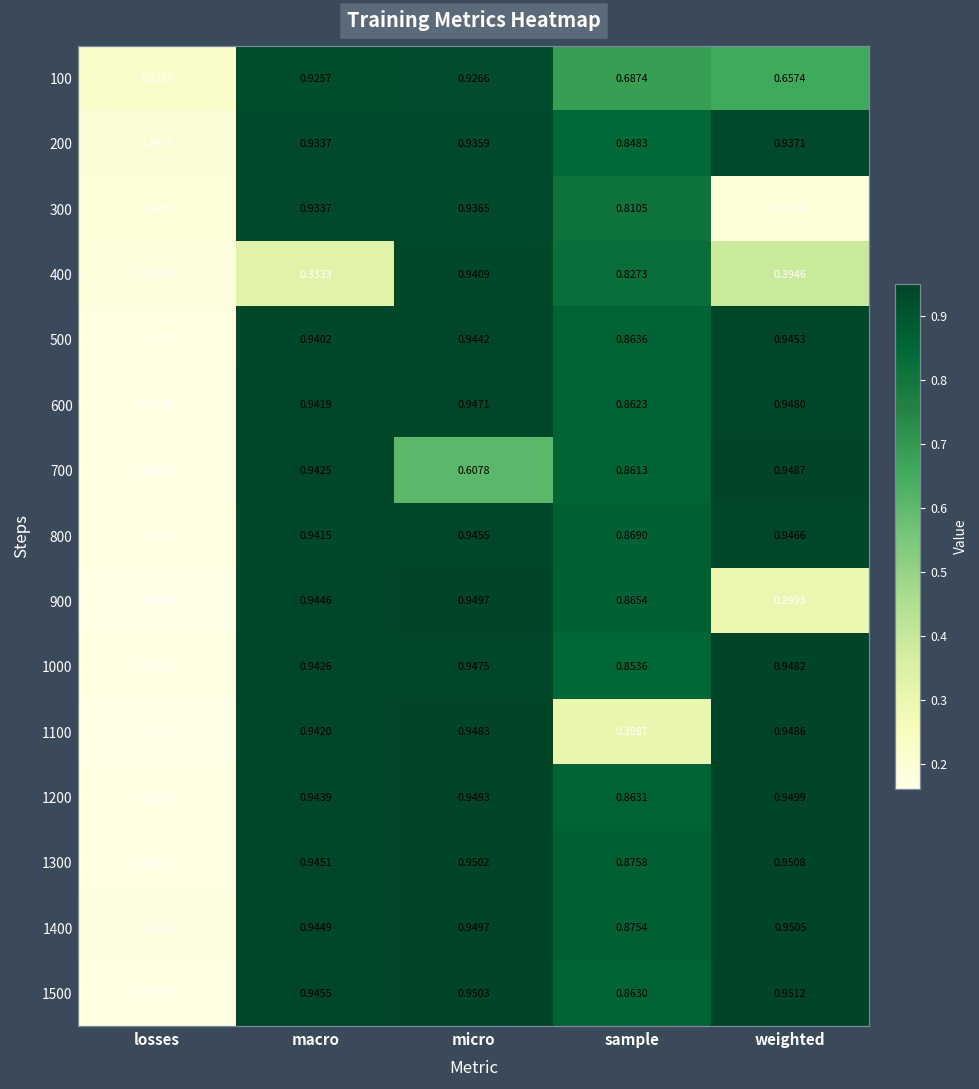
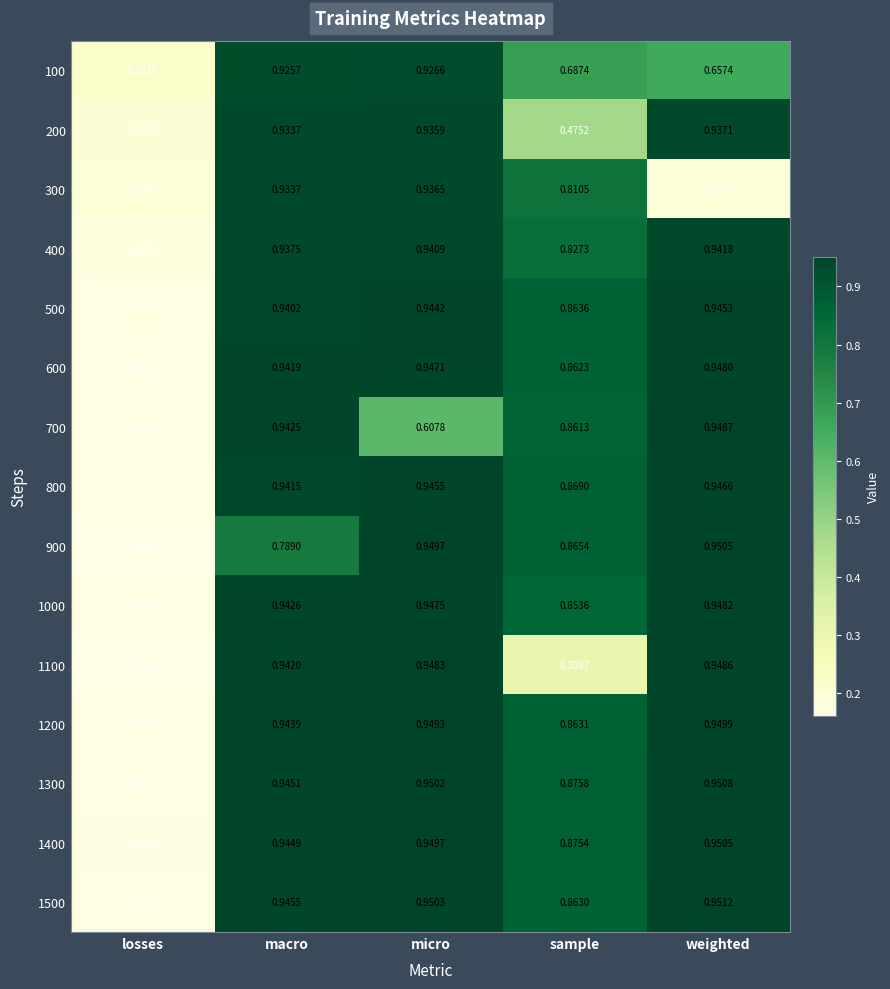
  {
    "100": {
      "losses": 0.2215,
      "macro": 0.9257,
      "micro": 0.9266,
      "sample": 0.6874,
      "weighted": 0.6574
    },
    "200": {
      "macro": 0.9337,
      "micro": 0.9359,
-     "sample": 0.8483,
+     "sample": 0.4752,
      "weighted": 0.9371
    },
    "300": {
      "macro": 0.9337,
      "micro": 0.9365,
      "sample": 0.8105
    },
    "400": {
-     "macro": 0.3333,
+     "macro": 0.9375,
      "micro": 0.9409,
      "sample": 0.8273,
-     "weighted": 0.3946
+     "weighted": 0.9418
    },
    "500": {
      "macro": 0.9402,
      "micro": 0.9442,
      "sample": 0.8636,
      "weighted": 0.9453
    },
    "600": {
      "macro": 0.9419,
      "micro": 0.9471,
      "sample": 0.8623,
      "weighted": 0.9480
    },
    "700": {
      "macro": 0.9425,
      "micro": 0.6078,
      "sample": 0.8613,
      "weighted": 0.9487
    },
    "800": {
      "macro": 0.9415,
      "micro": 0.9455,
      "sample": 0.8690,
      "weighted": 0.9466
    },
    "900": {
-     "macro": 0.9446,
+     "macro": 0.7890,
      "micro": 0.9497,
      "sample": 0.8654,
-     "weighted": 0.2993
+     "weighted": 0.9505
    },
    "1000": {
      "macro": 0.9426,
      "micro": 0.9475,
      "sample": 0.8536,
      "weighted": 0.9482
    },
    "1100": {
      "macro": 0.9420,
      "micro": 0.9483,
      "sample": 0.3087,
      "weighted": 0.9486
    },
    "1200": {
      "macro": 0.9439,
      "micro": 0.9493,
      "sample": 0.8631,
      "weighted": 0.9499
    },
    "1300": {
      "macro": 0.9451,
      "micro": 0.9502,
      "sample": 0.8758,
      "weighted": 0.9508
    },
    "1400": {
      "macro": 0.9449,
      "micro": 0.9497,
      "sample": 0.8754,
      "weighted": 0.9505
    },
    "1500": {
      "macro": 0.9455,
      "micro": 0.9503,
      "sample": 0.8630,
      "weighted": 0.9512
    }
  }
